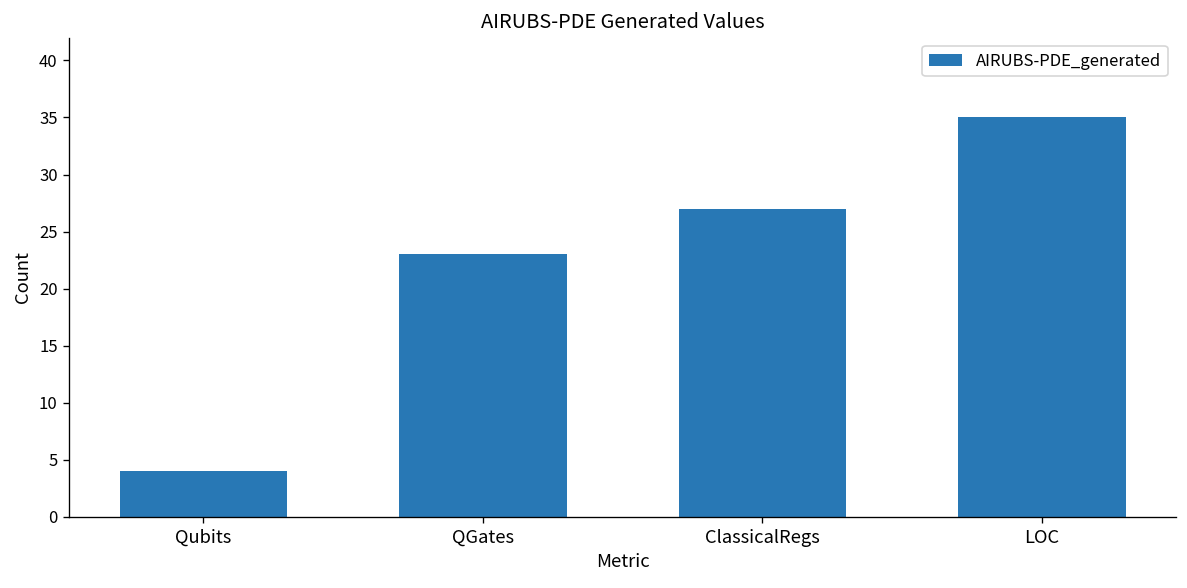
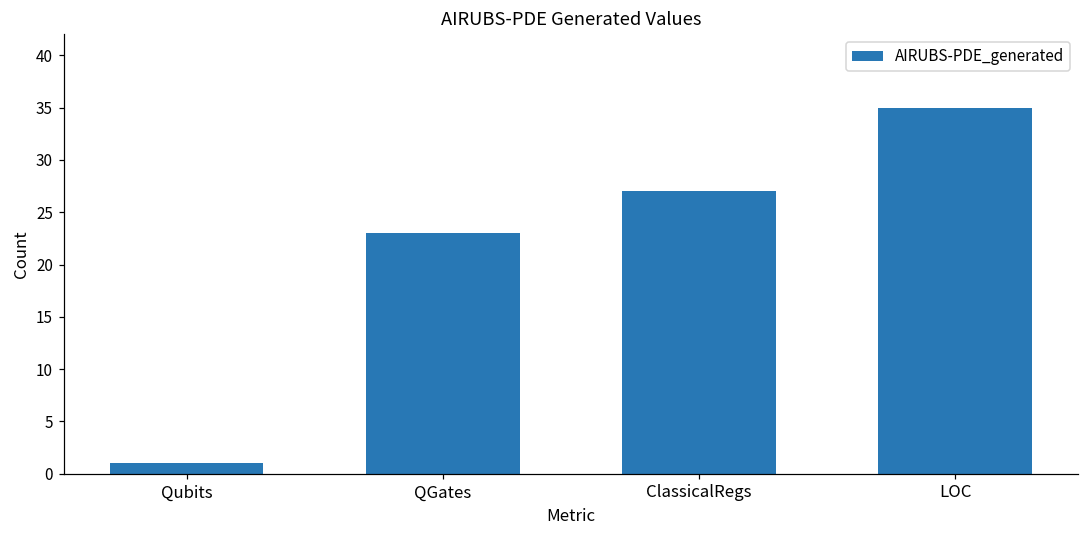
  {
-   "Qubits": 4,
+   "Qubits": 1,
    "QGates": 23,
    "ClassicalRegs": 27,
    "LOC": 35
  }
